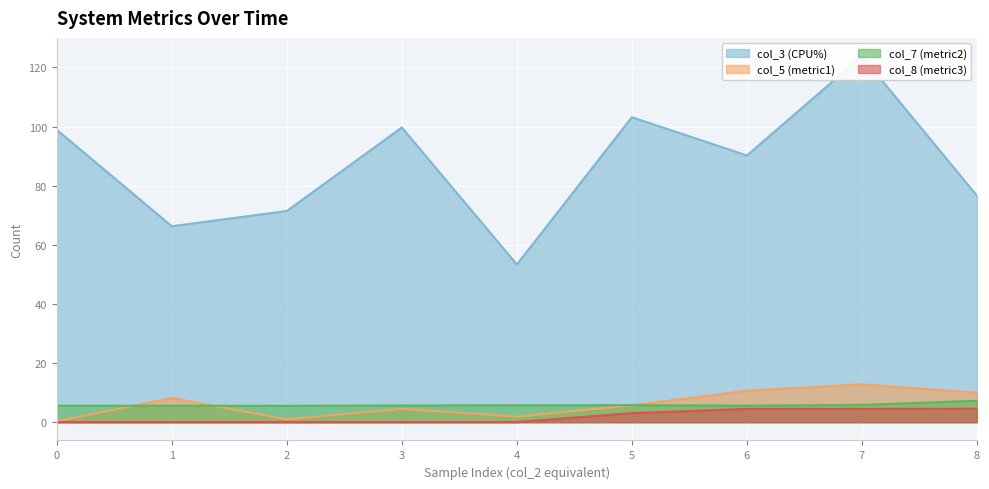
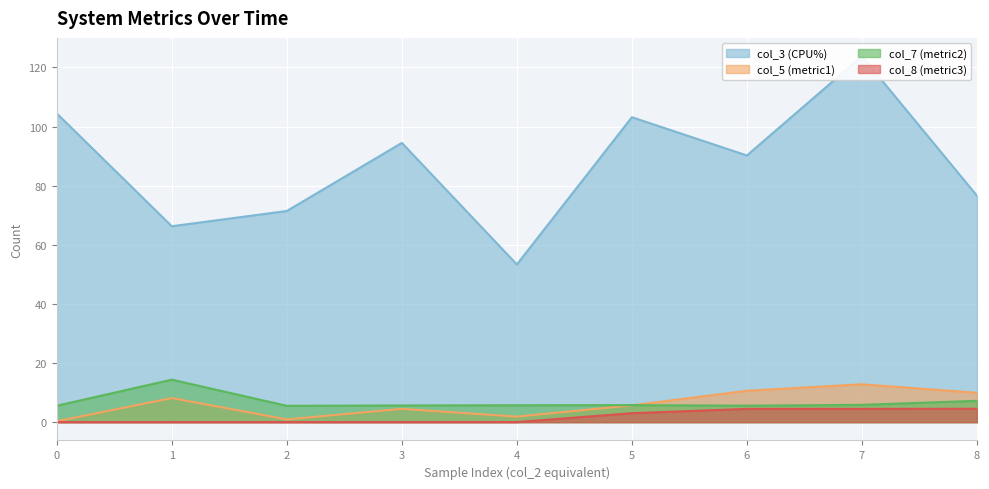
  {
    "col_3 (CPU%)": {
-     "0": 99,
+     "0": 104,
      "1": 66,
      "2": 71,
-     "3": 100,
+     "3": 94,
      "4": 53,
      "5": 103,
      "6": 90,
      "8": 77
    },
    "col_5 (metric1)": {
      "1": 8,
      "2": 1,
      "3": 4,
      "4": 2,
      "6": 11,
      "7": 13,
      "8": 10
    },
    "col_7 (metric2)": {
      "0": 6,
-     "1": 6,
+     "1": 14,
      "2": 6,
      "3": 6,
      "4": 6,
      "6": 6,
      "7": 6,
      "8": 7
    },
    "col_8 (metric3)": {
      "1": 0,
      "2": 0,
      "3": 0,
      "4": 0,
      "5": 3,
      "6": 4,
      "7": 4,
      "8": 5
    }
  }
